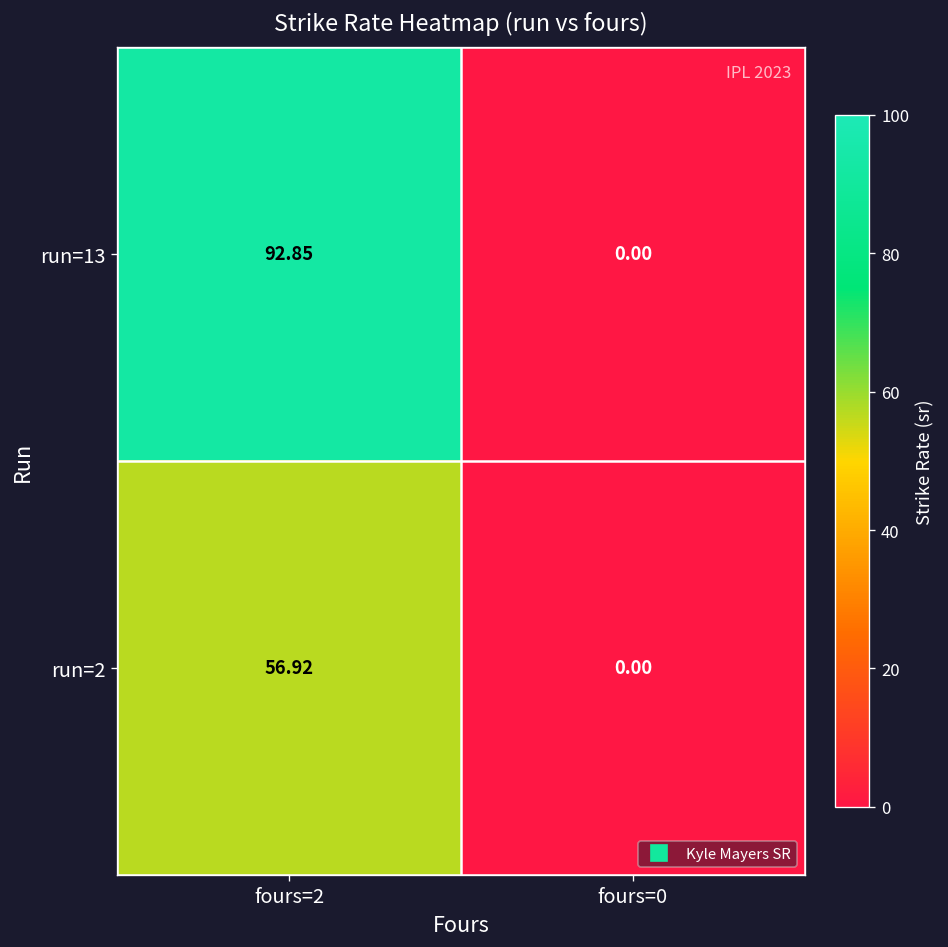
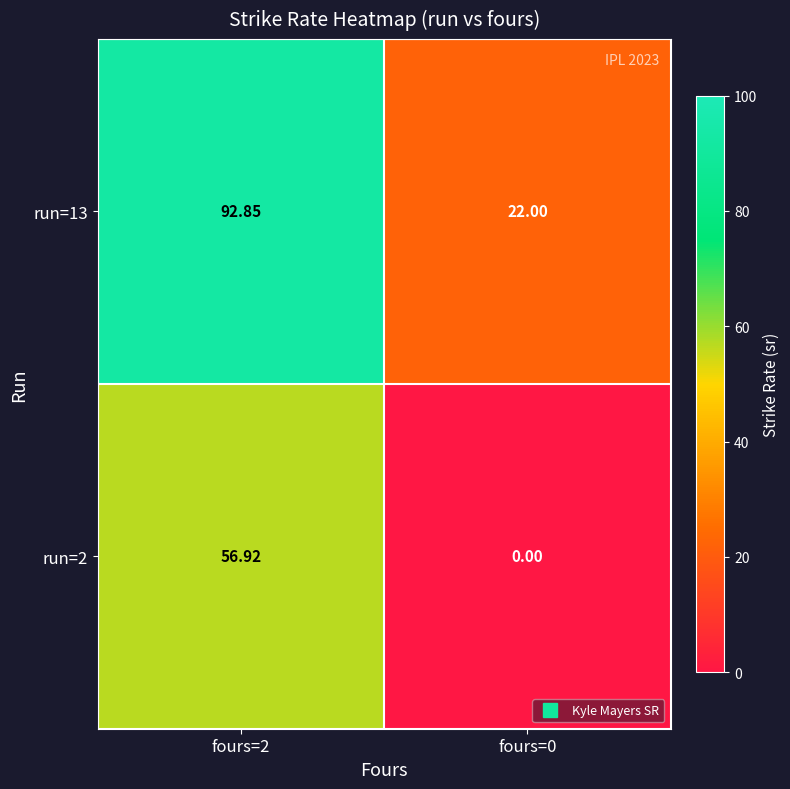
  {
    "run=13": {
      "fours=2": 92.85,
-     "fours=0": 0.00
+     "fours=0": 22.00
    },
    "run=2": {
      "fours=2": 56.92,
      "fours=0": 0.00
    }
  }
